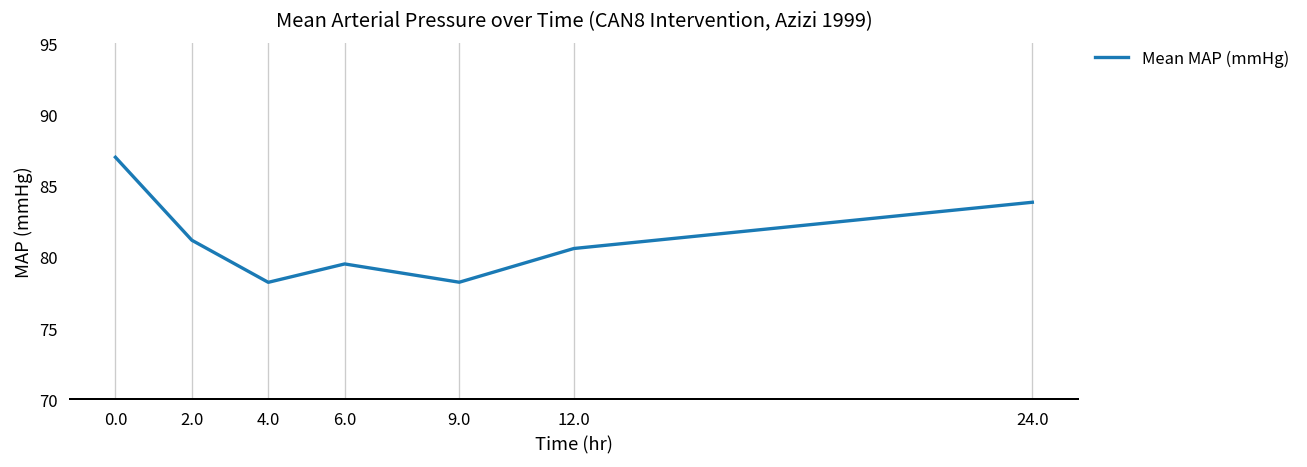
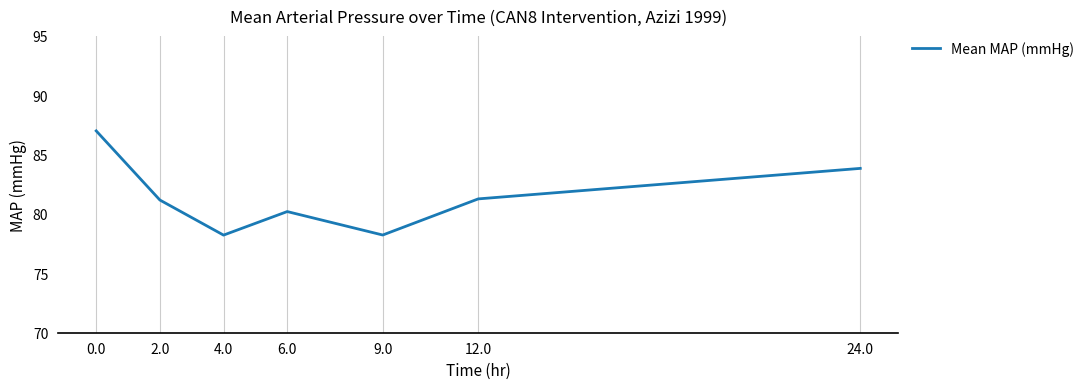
  {
    "0.0": 87.0,
    "2.0": 81.2,
    "4.0": 78.2,
-   "6.0": 79.5,
+   "6.0": 80.2,
    "9.0": 78.2,
-   "12.0": 80.6,
+   "12.0": 81.3,
    "24.0": 83.8
  }
